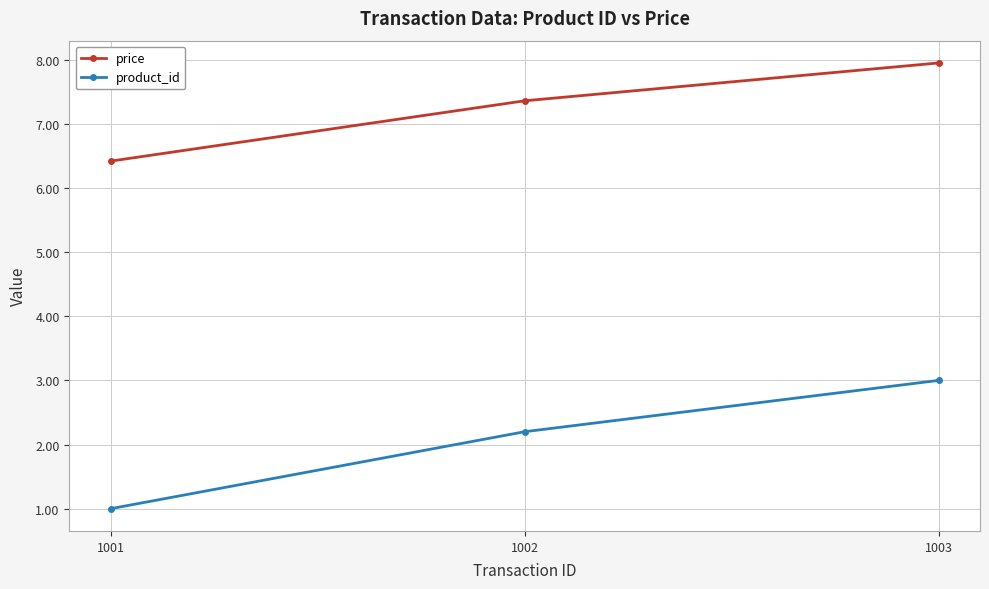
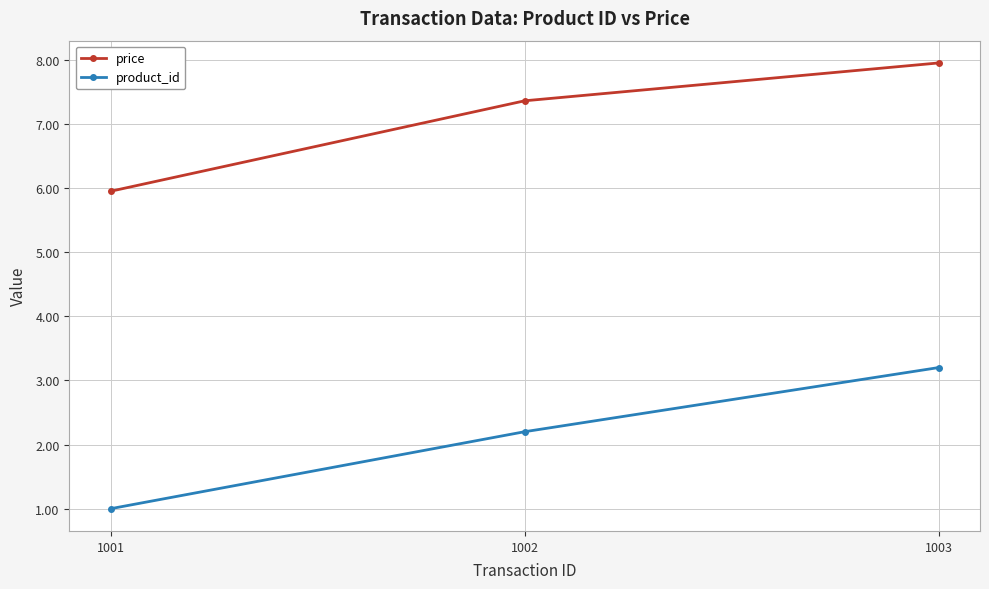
  {
    "price": {
-     "1001": 6.4,
+     "1001": 6.0,
      "1002": 7.4,
      "1003": 8.0
    },
    "product_id": {
      "1001": 1.0,
      "1002": 2.2,
-     "1003": 3.0
+     "1003": 3.2
    }
  }
